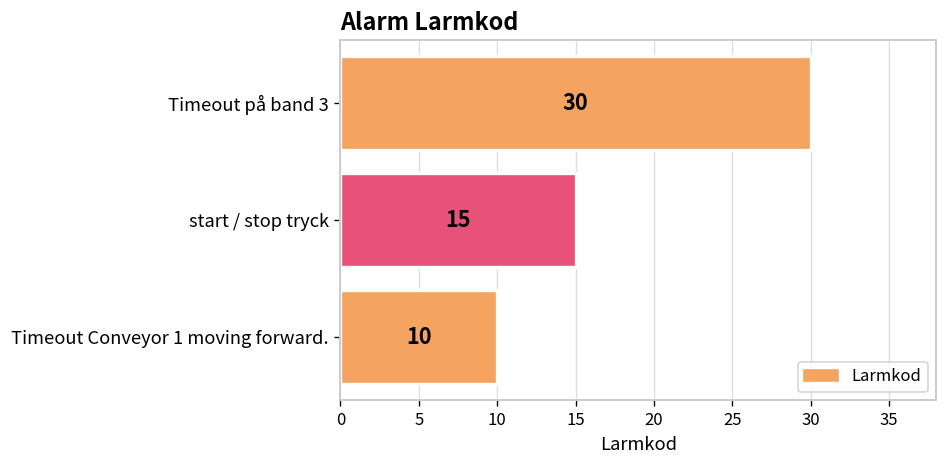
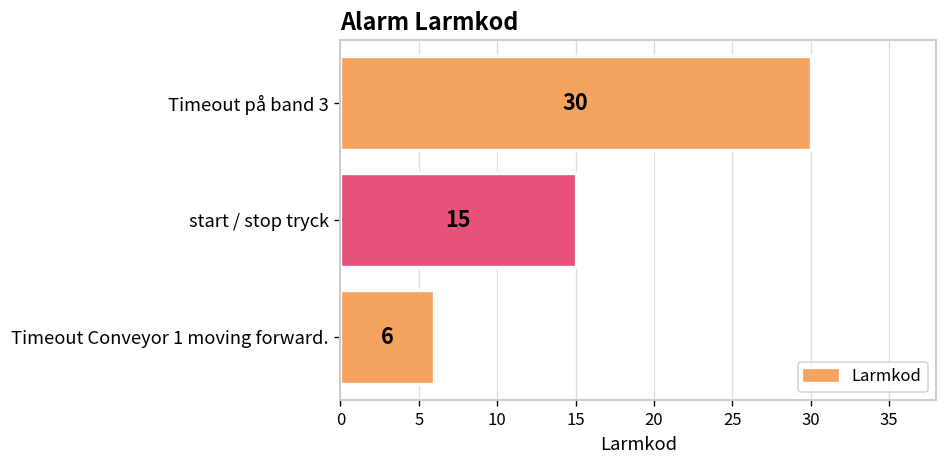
  {
    "Timeout på band 3": 30,
    "start / stop tryck": 15,
-   "Timeout Conveyor 1 moving forward.": 10
+   "Timeout Conveyor 1 moving forward.": 6
  }
